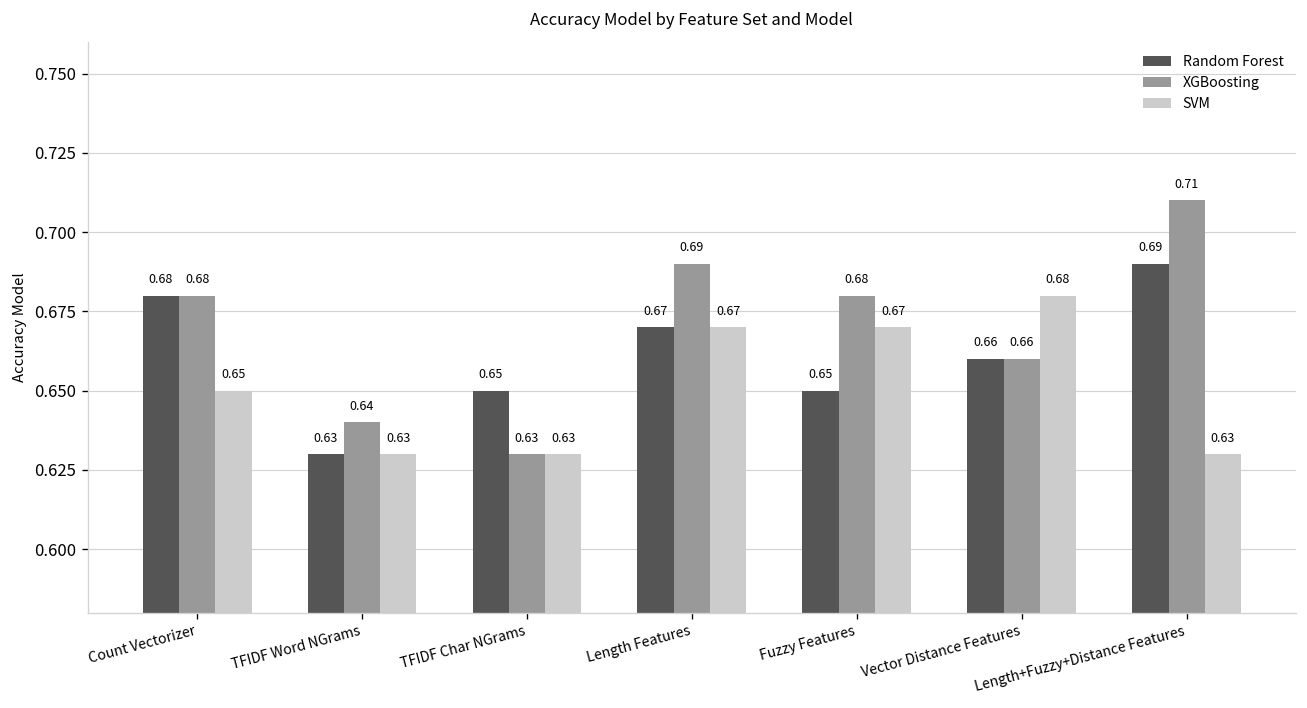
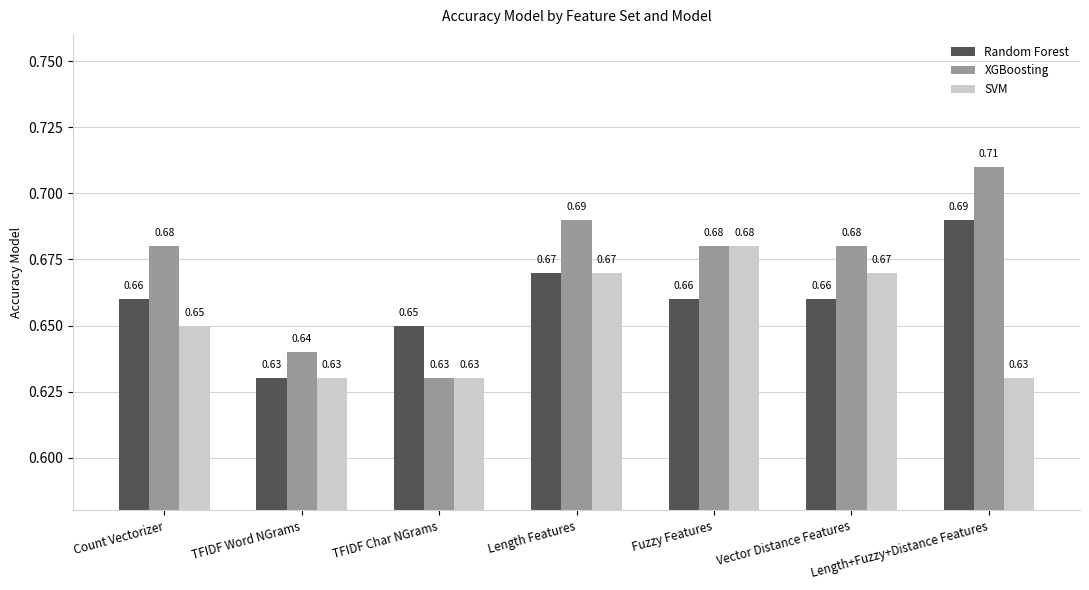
  {
    "Random Forest": {
-     "Count Vectorizer": 0.68,
+     "Count Vectorizer": 0.66,
      "TFIDF Word NGrams": 0.63,
      "TFIDF Char NGrams": 0.65,
      "Length Features": 0.67,
-     "Fuzzy Features": 0.65,
+     "Fuzzy Features": 0.66,
      "Vector Distance Features": 0.66,
      "Length+Fuzzy+Distance Features": 0.69
    },
    "XGBoosting": {
      "Count Vectorizer": 0.68,
      "TFIDF Word NGrams": 0.64,
      "TFIDF Char NGrams": 0.63,
      "Length Features": 0.69,
      "Fuzzy Features": 0.68,
-     "Vector Distance Features": 0.66,
+     "Vector Distance Features": 0.68,
      "Length+Fuzzy+Distance Features": 0.71
    },
    "SVM": {
      "Count Vectorizer": 0.65,
      "TFIDF Word NGrams": 0.63,
      "TFIDF Char NGrams": 0.63,
      "Length Features": 0.67,
-     "Fuzzy Features": 0.67,
-     "Vector Distance Features": 0.68,
+     "Fuzzy Features": 0.68,
+     "Vector Distance Features": 0.67,
      "Length+Fuzzy+Distance Features": 0.63
    }
  }
